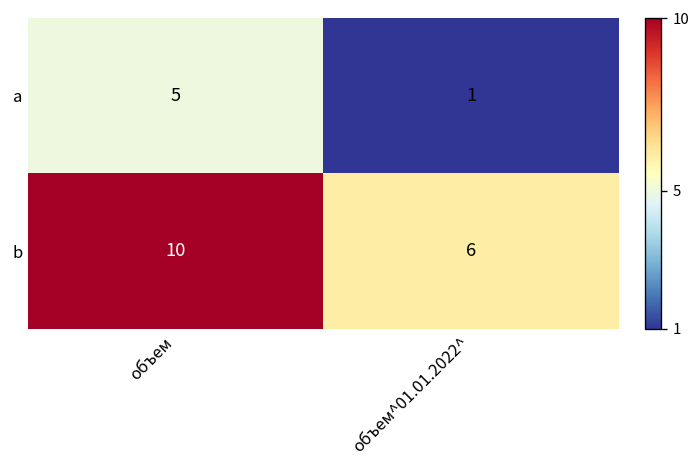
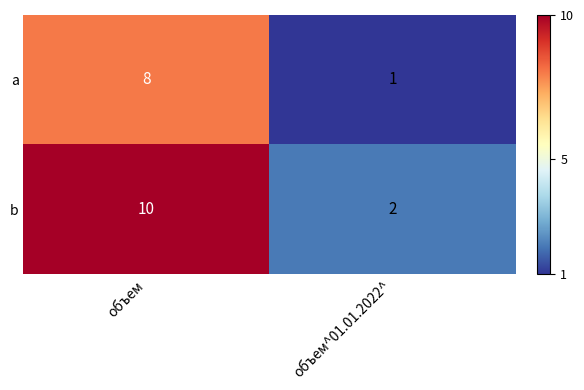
  {
    "a": {
-     "объем": 5,
+     "объем": 8,
      "объем^01.01.2022^": 1
    },
    "b": {
      "объем": 10,
-     "объем^01.01.2022^": 6
+     "объем^01.01.2022^": 2
    }
  }
